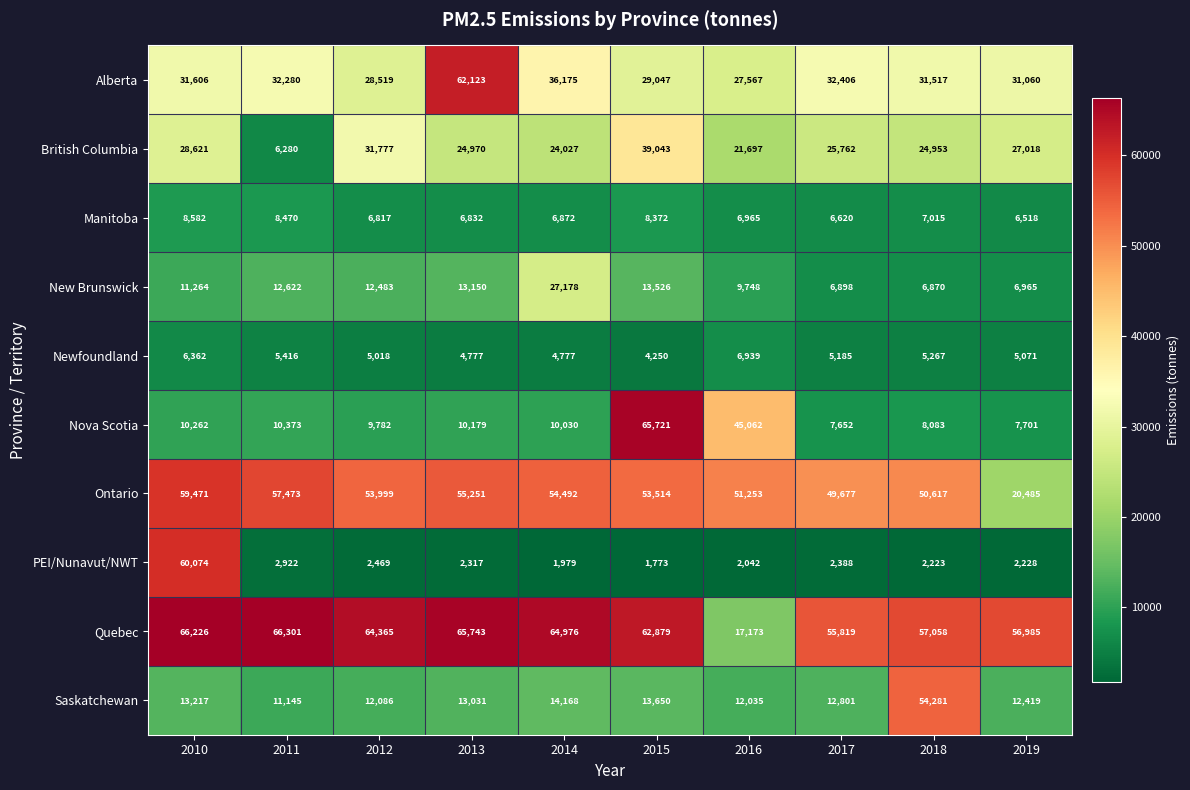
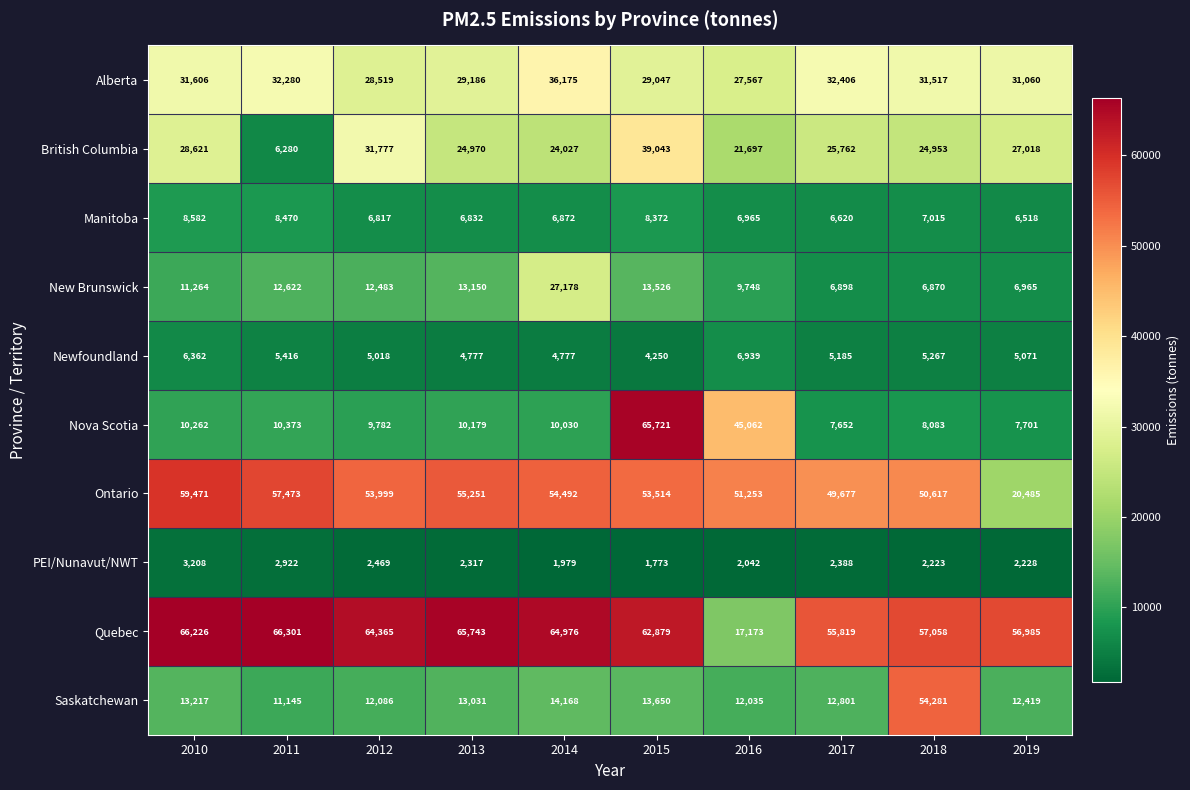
  {
    "Alberta": {
      "2010": "31,606",
      "2011": "32,280",
      "2012": "28,519",
-     "2013": "62,123",
+     "2013": "29,186",
      "2014": "36,175",
      "2015": "29,047",
      "2016": "27,567",
      "2017": "32,406",
      "2018": "31,517",
      "2019": "31,060"
    },
    "British Columbia": {
      "2010": "28,621",
      "2011": "6,280",
      "2012": "31,777",
      "2013": "24,970",
      "2014": "24,027",
      "2015": "39,043",
      "2016": "21,697",
      "2017": "25,762",
      "2018": "24,953",
      "2019": "27,018"
    },
    "Manitoba": {
      "2010": "8,582",
      "2011": "8,470",
      "2012": "6,817",
      "2013": "6,832",
      "2014": "6,872",
      "2015": "8,372",
      "2016": "6,965",
      "2017": "6,620",
      "2018": "7,015",
      "2019": "6,518"
    },
    "New Brunswick": {
      "2010": "11,264",
      "2011": "12,622",
      "2012": "12,483",
      "2013": "13,150",
      "2014": "27,178",
      "2015": "13,526",
      "2016": "9,748",
      "2017": "6,898",
      "2018": "6,870",
      "2019": "6,965"
    },
    "Newfoundland": {
      "2010": "6,362",
      "2011": "5,416",
      "2012": "5,018",
      "2013": "4,777",
      "2014": "4,777",
      "2015": "4,250",
      "2016": "6,939",
      "2017": "5,185",
      "2018": "5,267",
      "2019": "5,071"
    },
    "Nova Scotia": {
      "2010": "10,262",
      "2011": "10,373",
      "2012": "9,782",
      "2013": "10,179",
      "2014": "10,030",
      "2015": "65,721",
      "2016": "45,062",
      "2017": "7,652",
      "2018": "8,083",
      "2019": "7,701"
    },
    "Ontario": {
      "2010": "59,471",
      "2011": "57,473",
      "2012": "53,999",
      "2013": "55,251",
      "2014": "54,492",
      "2015": "53,514",
      "2016": "51,253",
      "2017": "49,677",
      "2018": "50,617",
      "2019": "20,485"
    },
    "PEI/Nunavut/NWT": {
-     "2010": "60,074",
+     "2010": "3,208",
      "2011": "2,922",
      "2012": "2,469",
      "2013": "2,317",
      "2014": "1,979",
      "2015": "1,773",
      "2016": "2,042",
      "2017": "2,388",
      "2018": "2,223",
      "2019": "2,228"
    },
    "Quebec": {
      "2010": "66,226",
      "2011": "66,301",
      "2012": "64,365",
      "2013": "65,743",
      "2014": "64,976",
      "2015": "62,879",
      "2016": "17,173",
      "2017": "55,819",
      "2018": "57,058",
      "2019": "56,985"
    },
    "Saskatchewan": {
      "2010": "13,217",
      "2011": "11,145",
      "2012": "12,086",
      "2013": "13,031",
      "2014": "14,168",
      "2015": "13,650",
      "2016": "12,035",
      "2017": "12,801",
      "2018": "54,281",
      "2019": "12,419"
    }
  }
